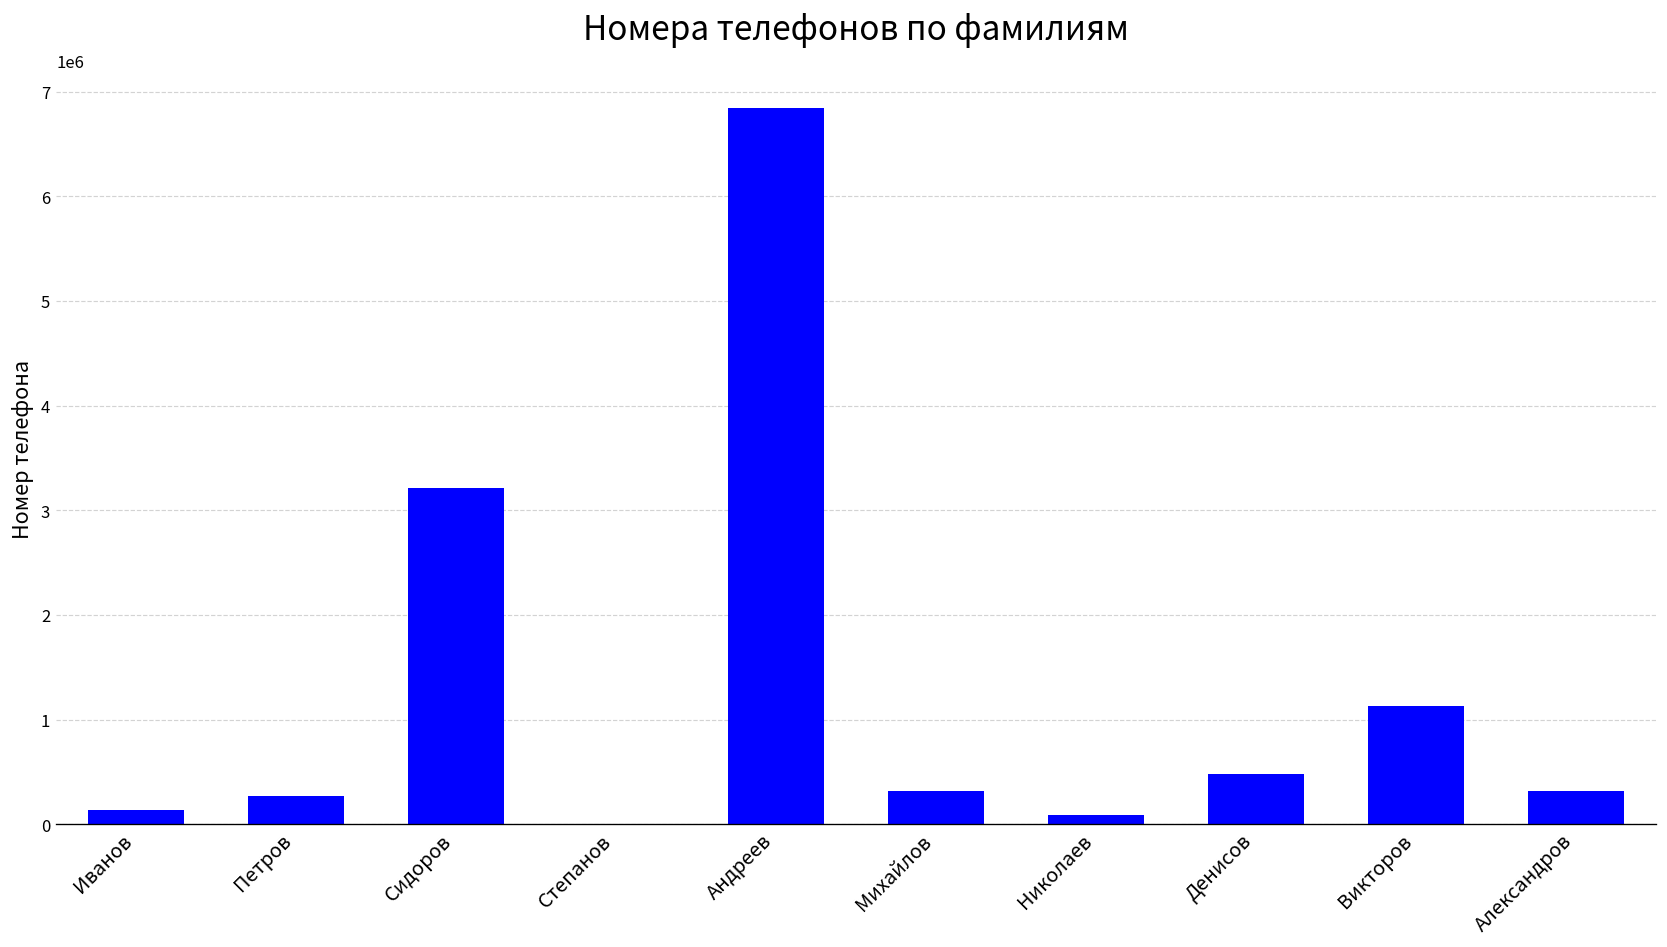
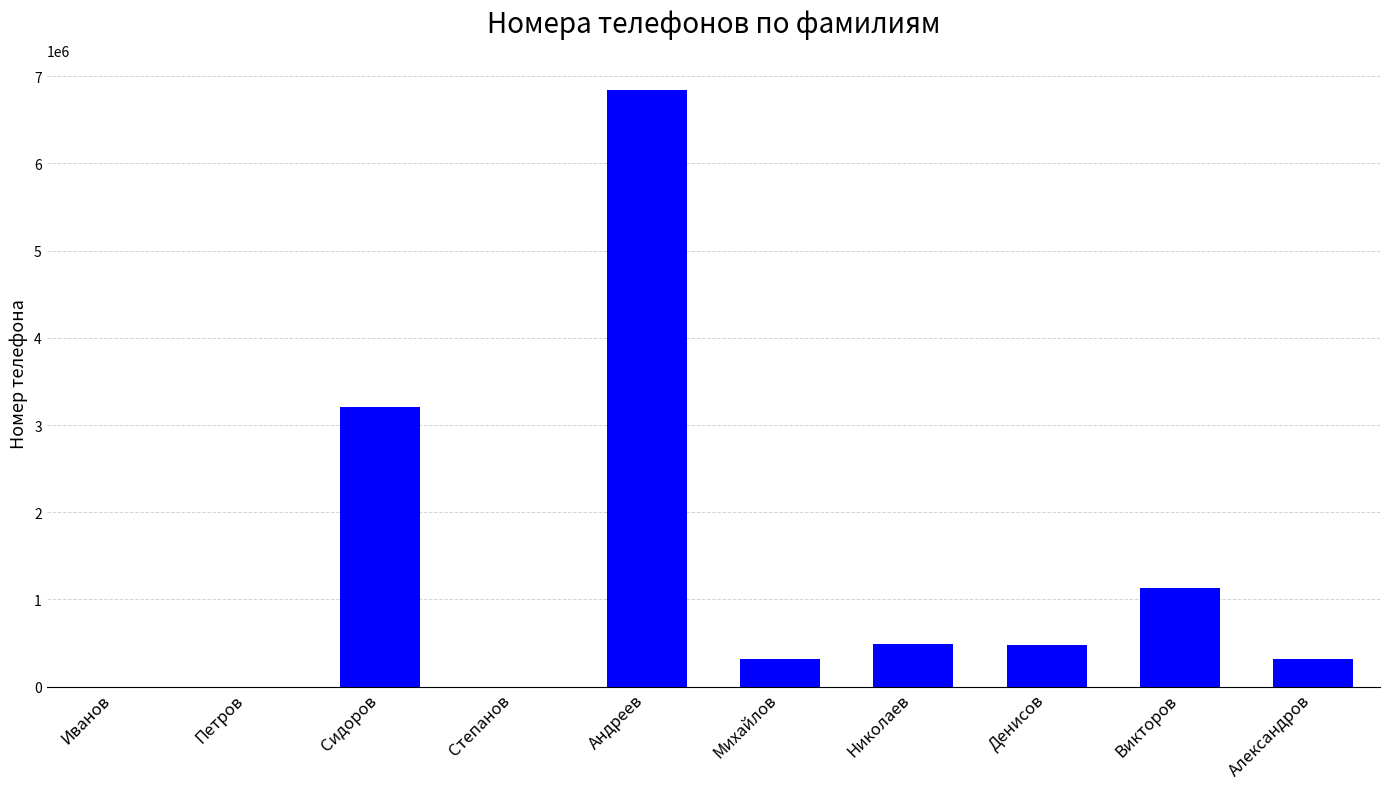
  {
-   "Иванов": 100000,
-   "Петров": 300000,
+   "Иванов": 0,
+   "Петров": 0,
    "Сидоров": 3200000,
    "Андреев": 6800000,
    "Михайлов": 300000,
-   "Николаев": 100000,
+   "Николаев": 500000,
    "Денисов": 500000,
    "Викторов": 1100000,
    "Александров": 300000
  }
